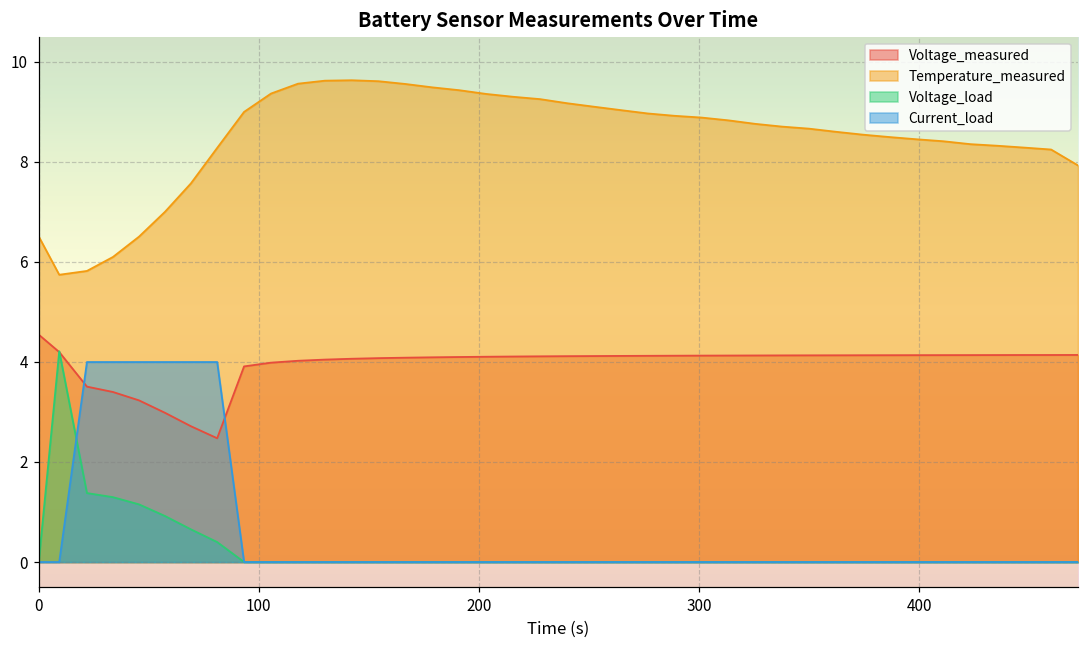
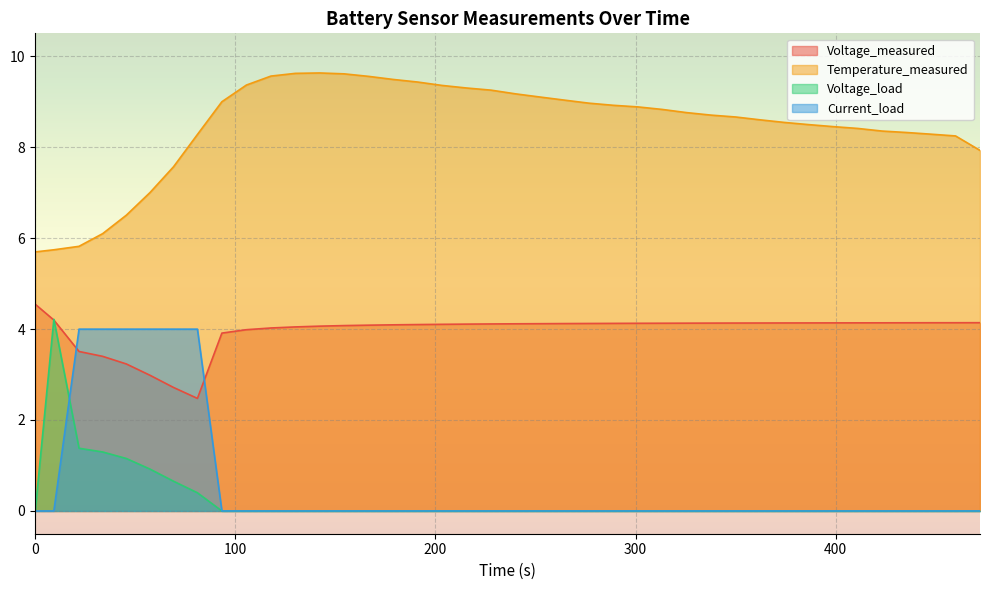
  {
    "Voltage_measured": {
      "0": 4.5
    },
    "Temperature_measured": {
-     "0": 6.5
+     "0": 5.7
    }
  }
